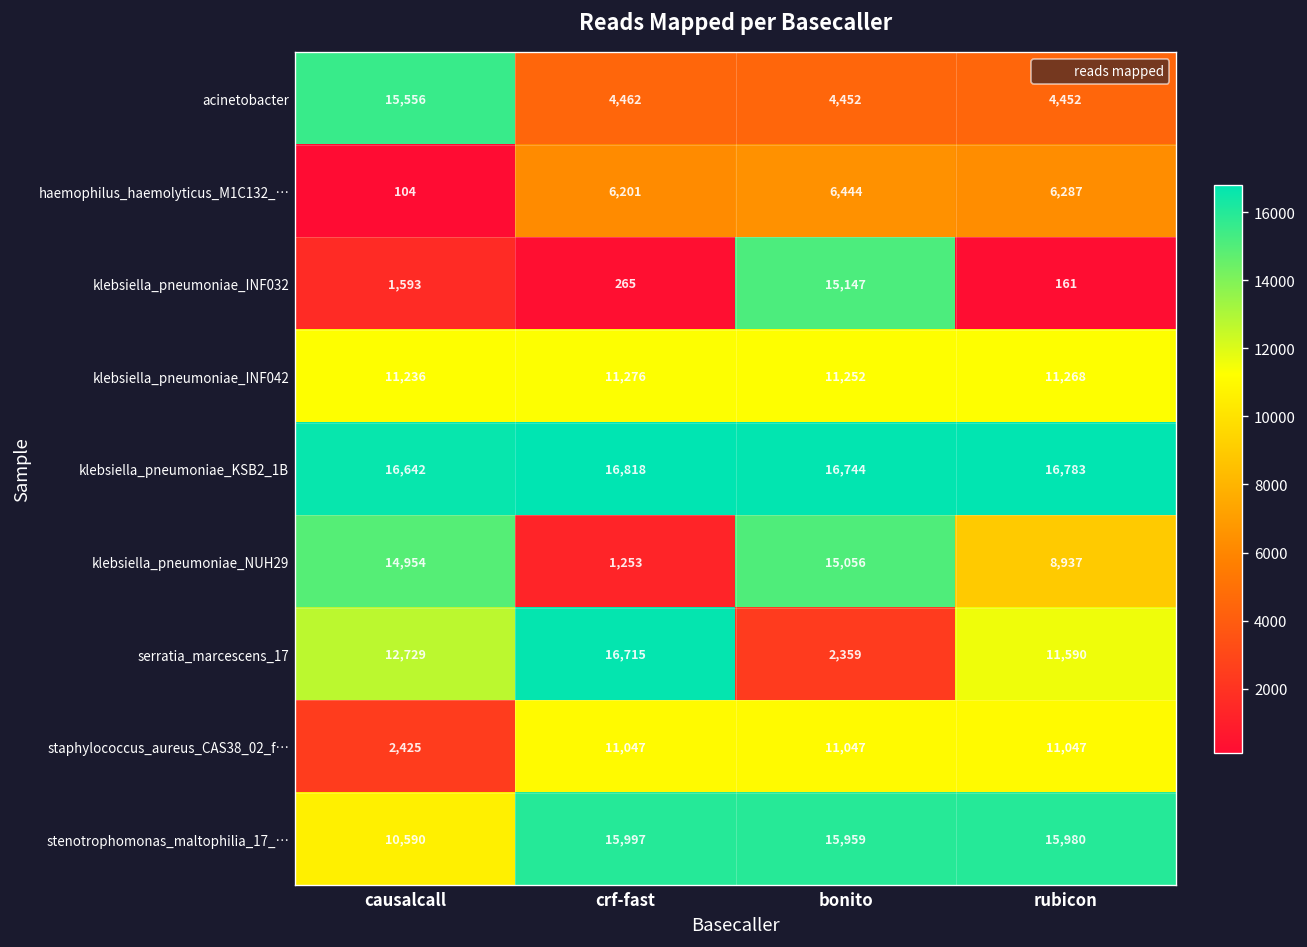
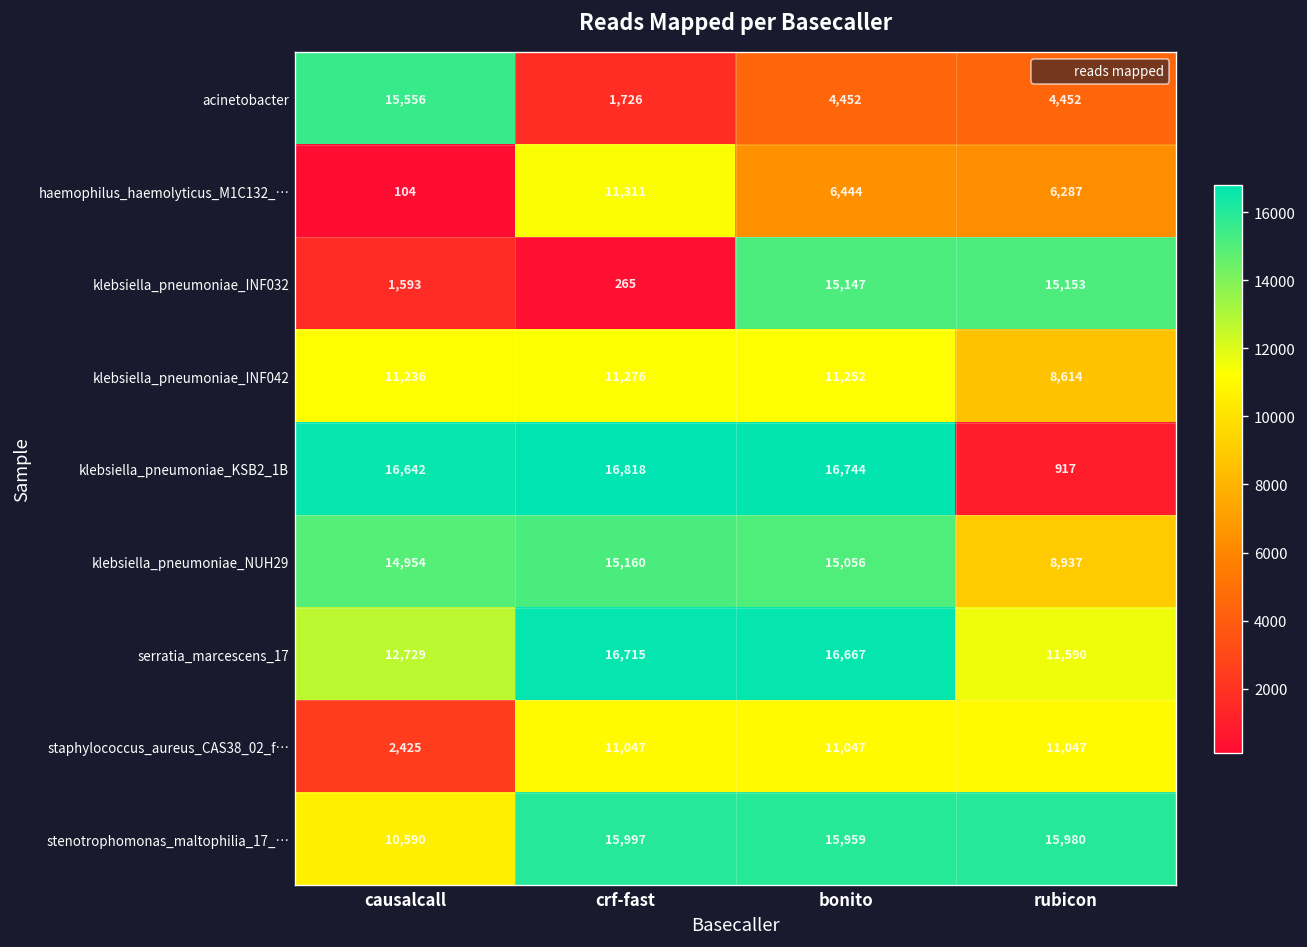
  {
    "acinetobacter": {
      "causalcall": "15,556",
-     "crf-fast": "4,462",
+     "crf-fast": "1,726",
      "bonito": "4,452",
      "rubicon": "4,452"
    },
    "haemophilus_haemolyticus_M1C132_…": {
      "causalcall": "104",
-     "crf-fast": "6,201",
+     "crf-fast": "11,311",
      "bonito": "6,444",
      "rubicon": "6,287"
    },
    "klebsiella_pneumoniae_INF032": {
      "causalcall": "1,593",
      "crf-fast": "265",
      "bonito": "15,147",
-     "rubicon": "161"
+     "rubicon": "15,153"
    },
    "klebsiella_pneumoniae_INF042": {
      "causalcall": "11,236",
      "crf-fast": "11,276",
      "bonito": "11,252",
-     "rubicon": "11,268"
+     "rubicon": "8,614"
    },
    "klebsiella_pneumoniae_KSB2_1B": {
      "causalcall": "16,642",
      "crf-fast": "16,818",
      "bonito": "16,744",
-     "rubicon": "16,783"
+     "rubicon": "917"
    },
    "klebsiella_pneumoniae_NUH29": {
      "causalcall": "14,954",
-     "crf-fast": "1,253",
+     "crf-fast": "15,160",
      "bonito": "15,056",
      "rubicon": "8,937"
    },
    "serratia_marcescens_17": {
      "causalcall": "12,729",
      "crf-fast": "16,715",
-     "bonito": "2,359",
+     "bonito": "16,667",
      "rubicon": "11,590"
    },
    "staphylococcus_aureus_CAS38_02_f…": {
      "causalcall": "2,425",
      "crf-fast": "11,047",
      "bonito": "11,047",
      "rubicon": "11,047"
    },
    "stenotrophomonas_maltophilia_17_…": {
      "causalcall": "10,590",
      "crf-fast": "15,997",
      "bonito": "15,959",
      "rubicon": "15,980"
    }
  }
